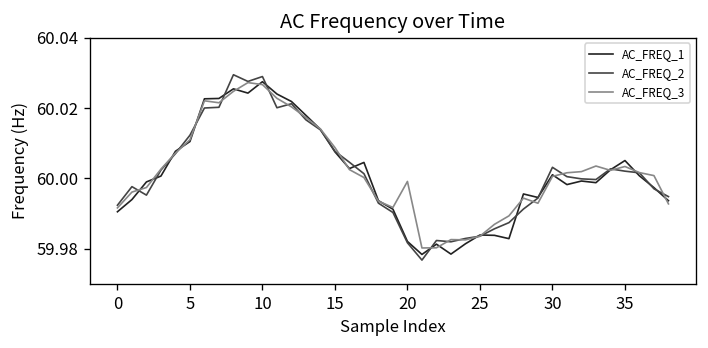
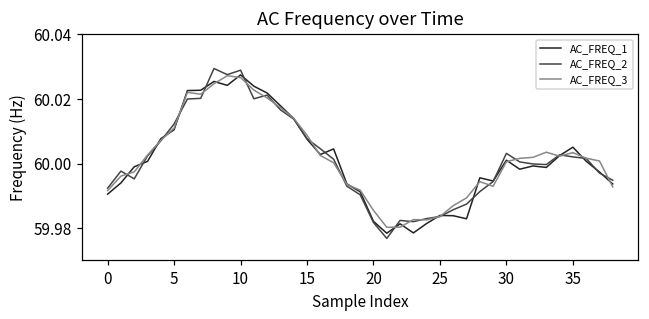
  {
    "AC_FREQ_3": {
      "15": 60.009,
-     "20": 59.999,
+     "20": 59.985,
      "35": 60.003
    }
  }
